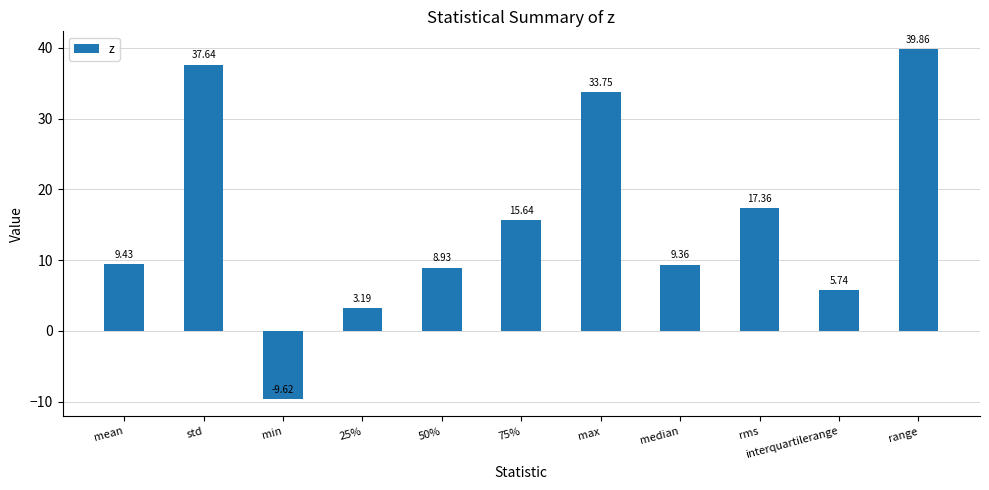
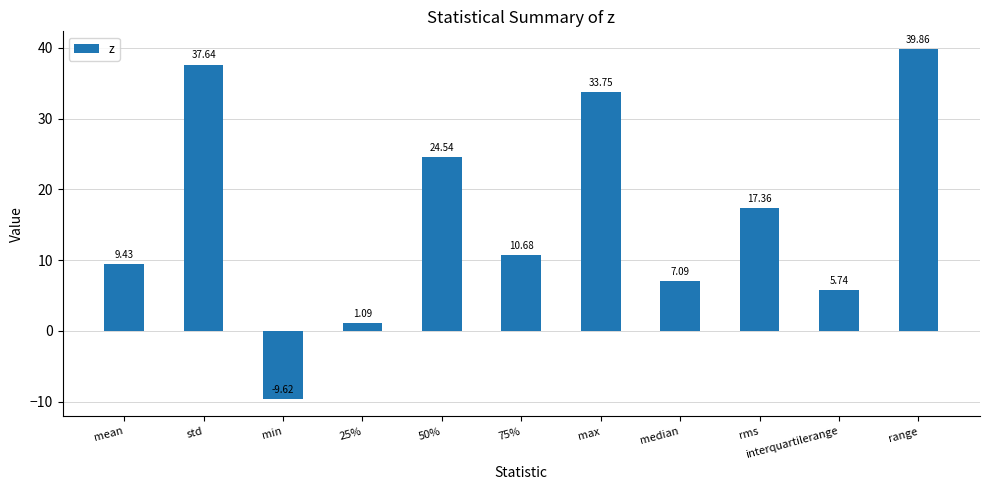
  {
    "mean": 9.43,
    "std": 37.64,
    "min": -9.62,
-   "25%": 3.19,
-   "50%": 8.93,
-   "75%": 15.64,
+   "25%": 1.09,
+   "50%": 24.54,
+   "75%": 10.68,
    "max": 33.75,
-   "median": 9.36,
+   "median": 7.09,
    "rms": 17.36,
    "interquartilerange": 5.74,
    "range": 39.86
  }
